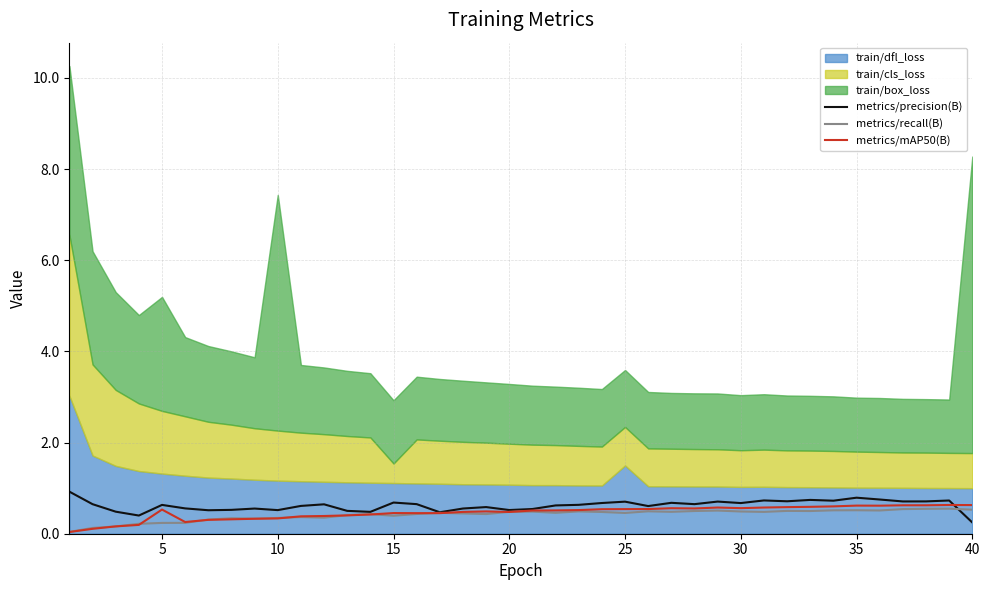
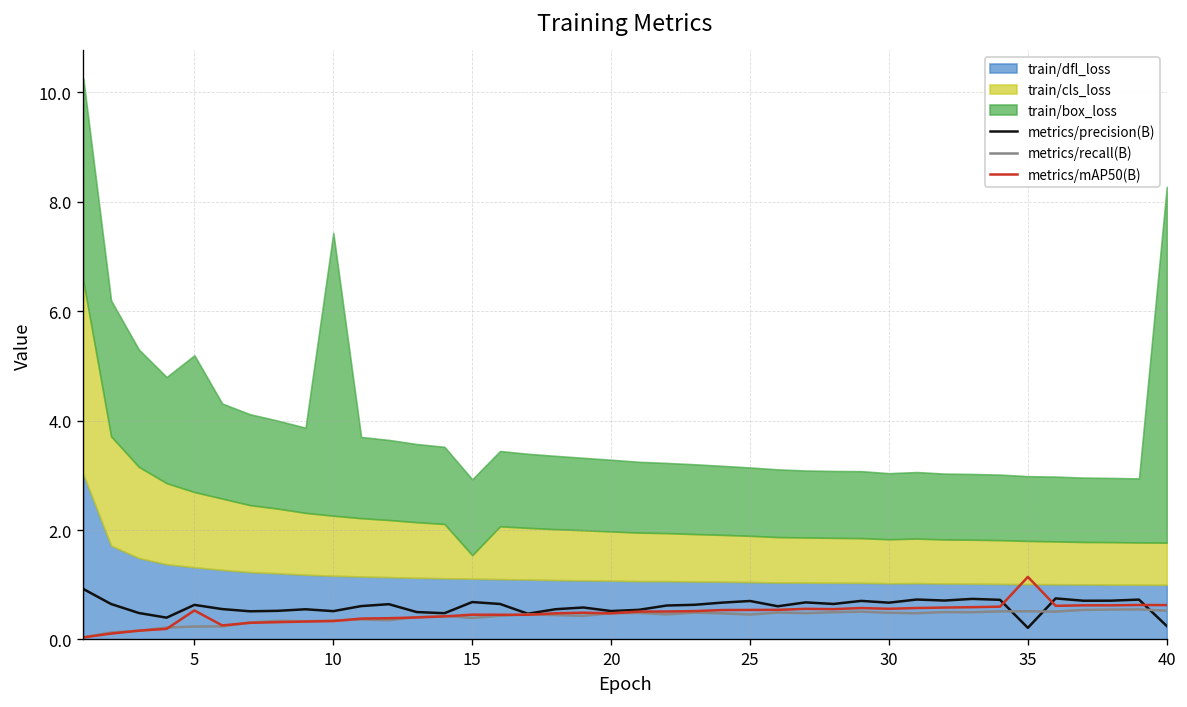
  {
    "metrics/precision(B)": {
      "5": 0.6,
      "10": 0.5,
      "15": 0.7,
      "25": 0.7,
      "30": 0.7,
-     "35": 0.8,
+     "35": 0.2,
      "40": 0.2
    },
    "train/dfl_loss": {
      "5": 1.3,
      "10": 1.2,
      "15": 1.1,
      "20": 1.1,
-     "25": 1.5,
+     "25": 1.0,
      "30": 1.0,
      "35": 1.0,
      "40": 1.0
    },
    "metrics/recall(B)": {
      "5": 0.2,
      "15": 0.4,
      "25": 0.5,
      "30": 0.5,
      "35": 0.5,
      "40": 0.5
    },
    "train/cls_loss": {
      "5": 1.4,
      "10": 1.1,
      "15": 0.4,
      "20": 0.9,
      "25": 0.8,
      "30": 0.8,
      "35": 0.8,
      "40": 0.8
    },
    "metrics/mAP50(B)": {
      "5": 0.5,
      "15": 0.5,
      "25": 0.5,
      "30": 0.6,
-     "35": 0.6,
+     "35": 1.1,
      "40": 0.6
    },
    "train/box_loss": {
      "5": 2.5,
      "10": 5.2,
      "15": 1.4,
      "20": 1.3,
      "25": 1.2,
      "30": 1.2,
      "35": 1.2,
      "40": 6.5
    }
  }
